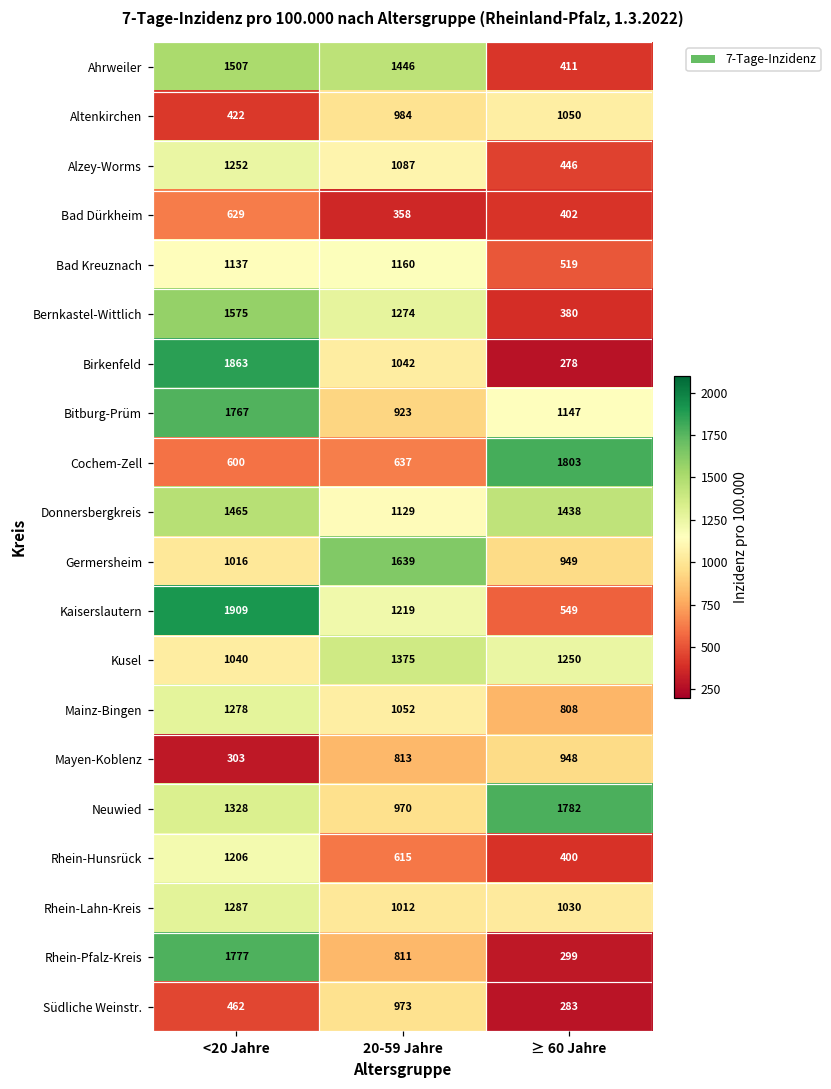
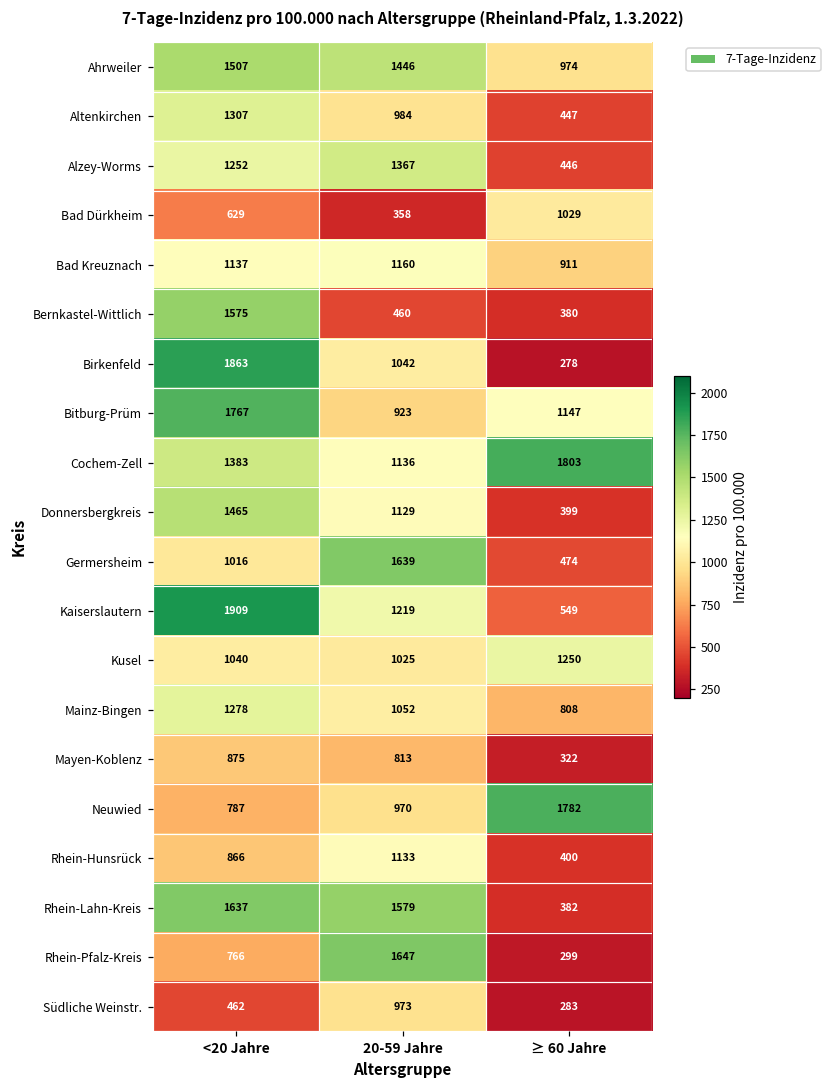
  {
    "Ahrweiler": {
      "<20 Jahre": 1507,
      "20-59 Jahre": 1446,
-     "≥ 60 Jahre": 411
+     "≥ 60 Jahre": 974
    },
    "Altenkirchen": {
-     "<20 Jahre": 422,
+     "<20 Jahre": 1307,
      "20-59 Jahre": 984,
-     "≥ 60 Jahre": 1050
+     "≥ 60 Jahre": 447
    },
    "Alzey-Worms": {
      "<20 Jahre": 1252,
-     "20-59 Jahre": 1087,
+     "20-59 Jahre": 1367,
      "≥ 60 Jahre": 446
    },
    "Bad Dürkheim": {
      "<20 Jahre": 629,
      "20-59 Jahre": 358,
-     "≥ 60 Jahre": 402
+     "≥ 60 Jahre": 1029
    },
    "Bad Kreuznach": {
      "<20 Jahre": 1137,
      "20-59 Jahre": 1160,
-     "≥ 60 Jahre": 519
+     "≥ 60 Jahre": 911
    },
    "Bernkastel-Wittlich": {
      "<20 Jahre": 1575,
-     "20-59 Jahre": 1274,
+     "20-59 Jahre": 460,
      "≥ 60 Jahre": 380
    },
    "Birkenfeld": {
      "<20 Jahre": 1863,
      "20-59 Jahre": 1042,
      "≥ 60 Jahre": 278
    },
    "Bitburg-Prüm": {
      "<20 Jahre": 1767,
      "20-59 Jahre": 923,
      "≥ 60 Jahre": 1147
    },
    "Cochem-Zell": {
-     "<20 Jahre": 600,
-     "20-59 Jahre": 637,
+     "<20 Jahre": 1383,
+     "20-59 Jahre": 1136,
      "≥ 60 Jahre": 1803
    },
    "Donnersbergkreis": {
      "<20 Jahre": 1465,
      "20-59 Jahre": 1129,
-     "≥ 60 Jahre": 1438
+     "≥ 60 Jahre": 399
    },
    "Germersheim": {
      "<20 Jahre": 1016,
      "20-59 Jahre": 1639,
-     "≥ 60 Jahre": 949
+     "≥ 60 Jahre": 474
    },
    "Kaiserslautern": {
      "<20 Jahre": 1909,
      "20-59 Jahre": 1219,
      "≥ 60 Jahre": 549
    },
    "Kusel": {
      "<20 Jahre": 1040,
-     "20-59 Jahre": 1375,
+     "20-59 Jahre": 1025,
      "≥ 60 Jahre": 1250
    },
    "Mainz-Bingen": {
      "<20 Jahre": 1278,
      "20-59 Jahre": 1052,
      "≥ 60 Jahre": 808
    },
    "Mayen-Koblenz": {
-     "<20 Jahre": 303,
+     "<20 Jahre": 875,
      "20-59 Jahre": 813,
-     "≥ 60 Jahre": 948
+     "≥ 60 Jahre": 322
    },
    "Neuwied": {
-     "<20 Jahre": 1328,
+     "<20 Jahre": 787,
      "20-59 Jahre": 970,
      "≥ 60 Jahre": 1782
    },
    "Rhein-Hunsrück": {
-     "<20 Jahre": 1206,
-     "20-59 Jahre": 615,
+     "<20 Jahre": 866,
+     "20-59 Jahre": 1133,
      "≥ 60 Jahre": 400
    },
    "Rhein-Lahn-Kreis": {
-     "<20 Jahre": 1287,
-     "20-59 Jahre": 1012,
-     "≥ 60 Jahre": 1030
+     "<20 Jahre": 1637,
+     "20-59 Jahre": 1579,
+     "≥ 60 Jahre": 382
    },
    "Rhein-Pfalz-Kreis": {
-     "<20 Jahre": 1777,
-     "20-59 Jahre": 811,
+     "<20 Jahre": 766,
+     "20-59 Jahre": 1647,
      "≥ 60 Jahre": 299
    },
    "Südliche Weinstr.": {
      "<20 Jahre": 462,
      "20-59 Jahre": 973,
      "≥ 60 Jahre": 283
    }
  }
